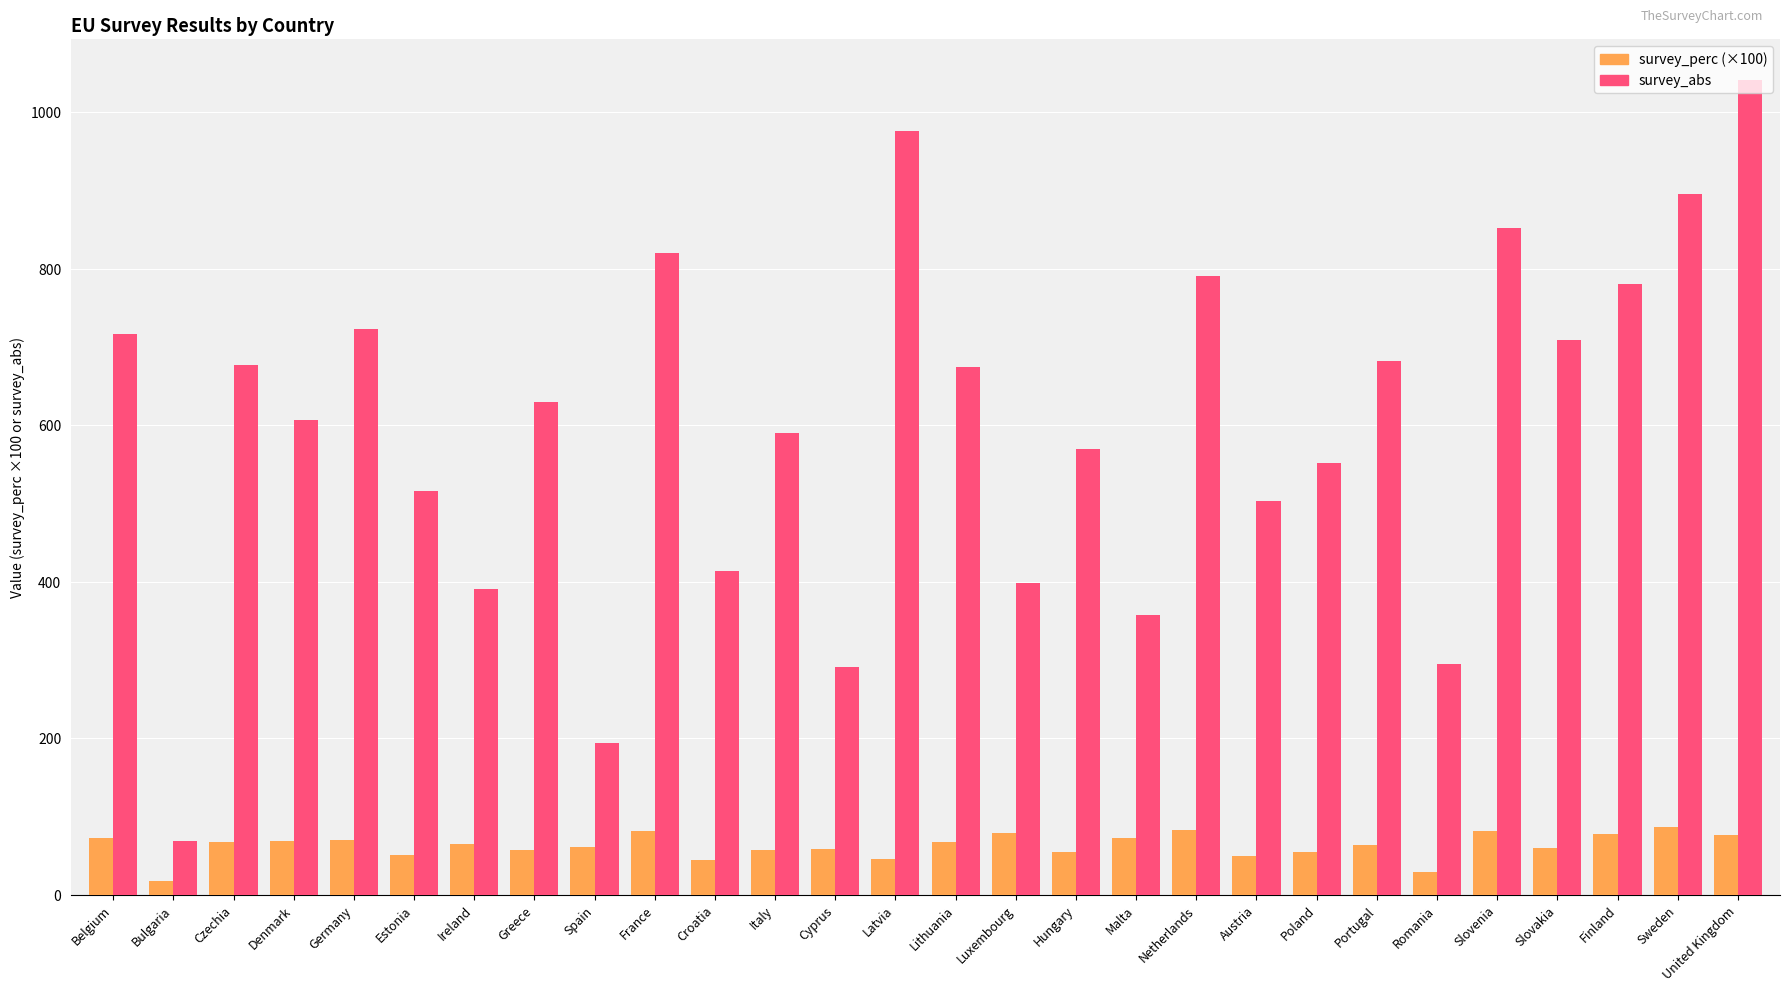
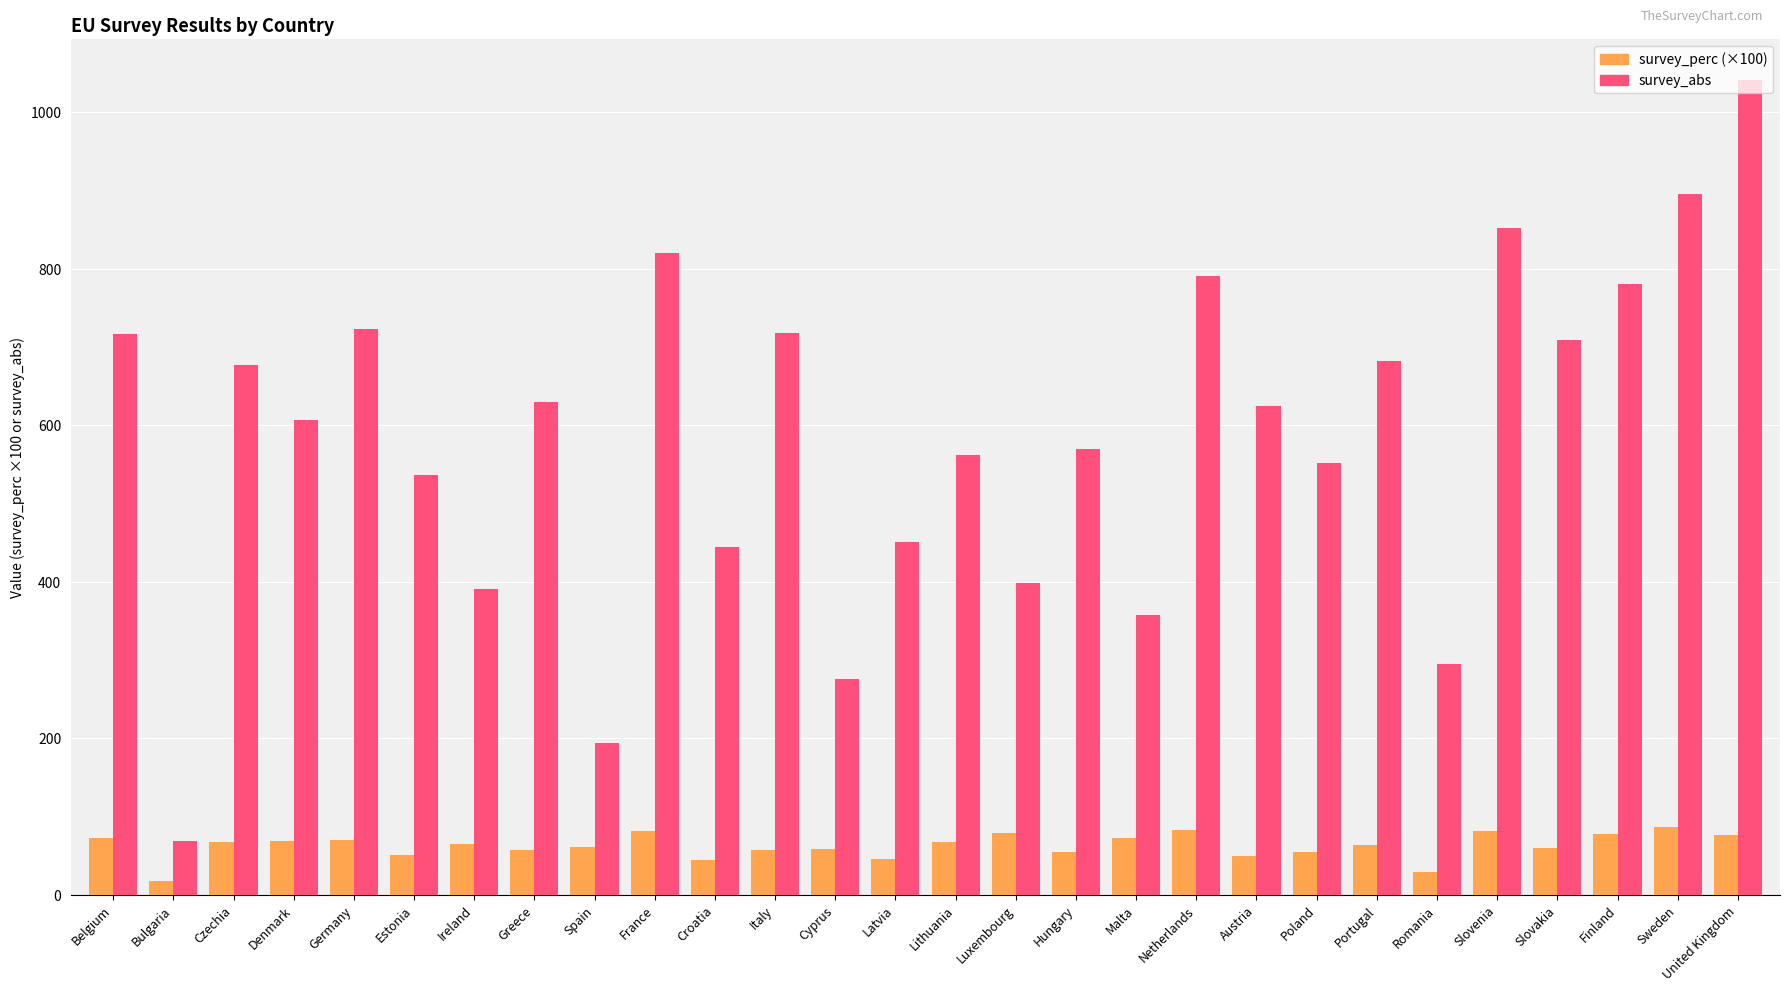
  {
    "survey_abs": {
      "Belgium": 720,
      "Bulgaria": 70,
      "Czechia": 680,
      "Denmark": 610,
      "Germany": 720,
-     "Estonia": 520,
+     "Estonia": 540,
      "Ireland": 390,
      "Greece": 630,
      "Spain": 190,
      "France": 820,
-     "Croatia": 410,
-     "Italy": 590,
-     "Cyprus": 290,
-     "Latvia": 980,
-     "Lithuania": 670,
+     "Croatia": 440,
+     "Italy": 720,
+     "Cyprus": 280,
+     "Latvia": 450,
+     "Lithuania": 560,
      "Luxembourg": 400,
      "Hungary": 570,
      "Malta": 360,
      "Netherlands": 790,
-     "Austria": 500,
+     "Austria": 620,
      "Poland": 550,
      "Portugal": 680,
      "Romania": 300,
      "Slovenia": 850,
      "Slovakia": 710,
      "Finland": 780,
      "Sweden": 900
    }
  }
